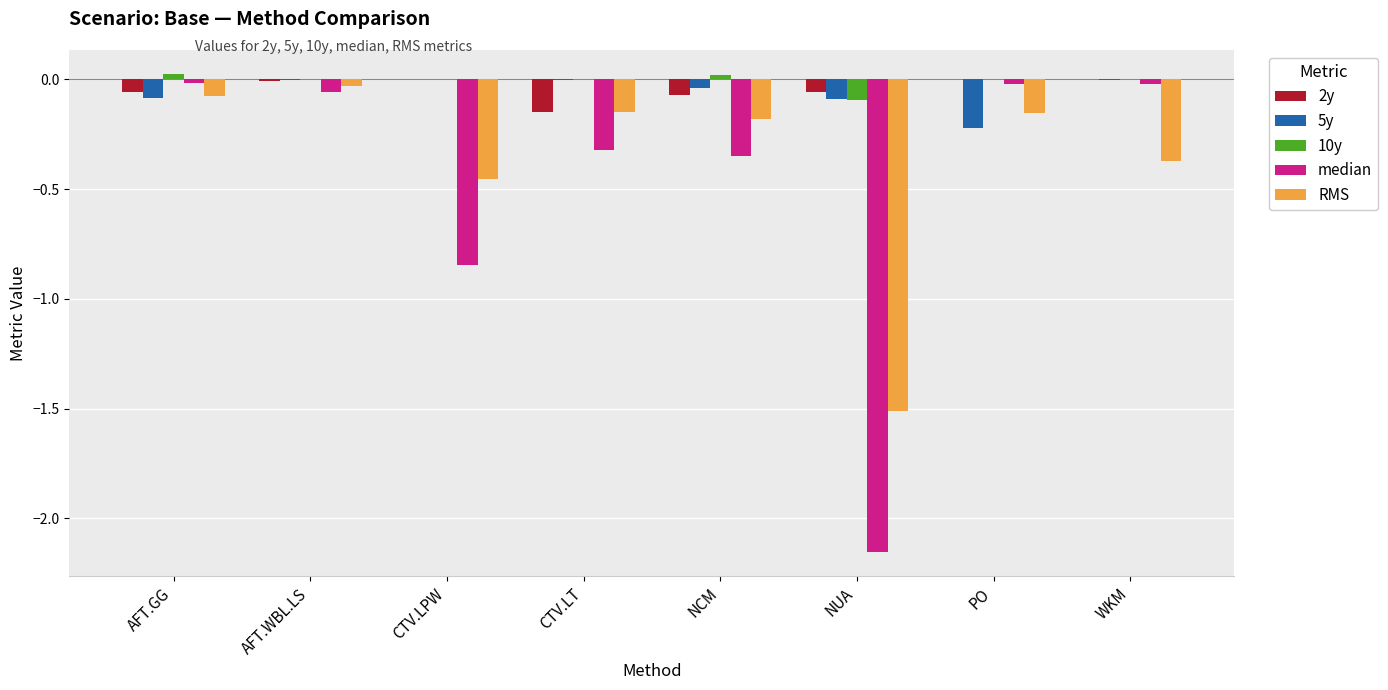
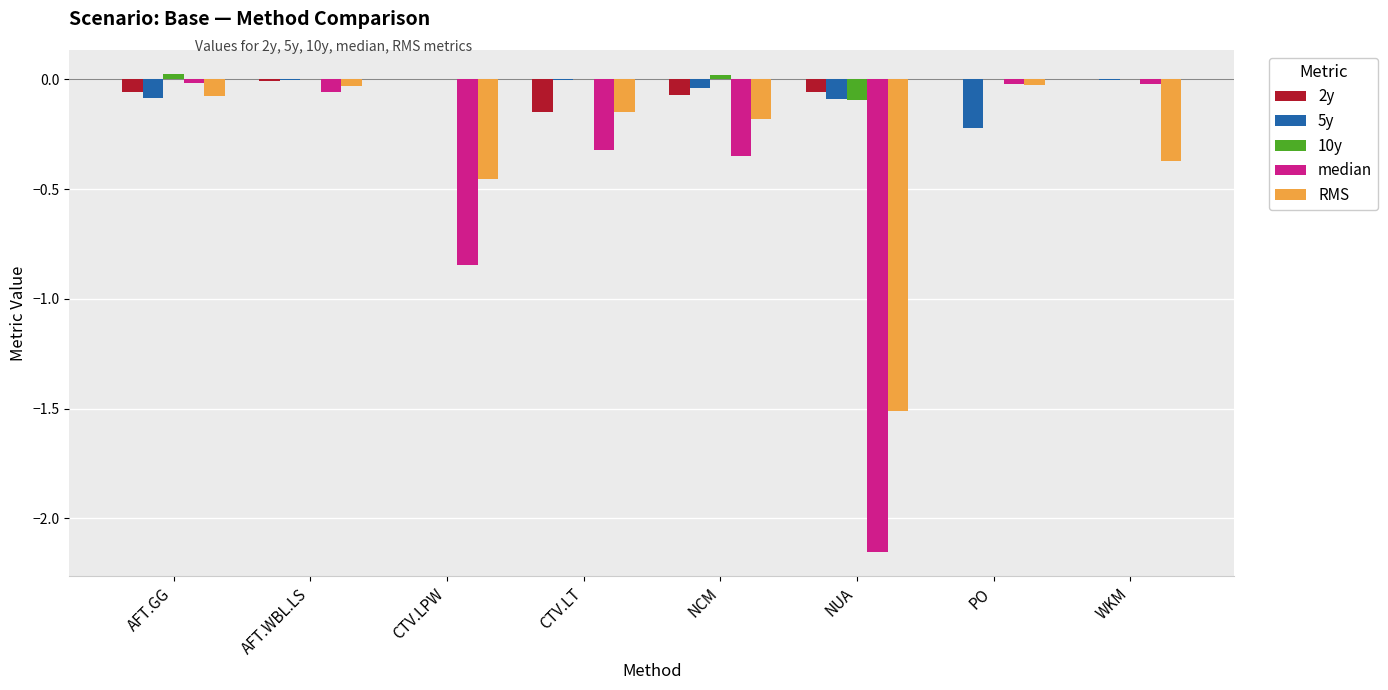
  {
    "2y": {
      "AFT.GG": -0.06,
      "CTV.LT": -0.15,
      "NCM": -0.07,
      "NUA": -0.06
    },
    "5y": {
      "AFT.GG": -0.08,
      "NCM": -0.04,
      "NUA": -0.09,
      "PO": -0.22
    },
    "10y": {
      "AFT.GG": 0.03,
      "NCM": 0.02,
      "NUA": -0.09
    },
    "median": {
      "AFT.GG": -0.02,
      "AFT.WBL.LS": -0.06,
      "CTV.LPW": -0.85,
      "CTV.LT": -0.32,
      "NCM": -0.35,
      "NUA": -2.15,
      "PO": -0.02,
      "WKM": -0.02
    },
    "RMS": {
      "AFT.GG": -0.08,
      "AFT.WBL.LS": -0.03,
      "CTV.LPW": -0.46,
      "CTV.LT": -0.15,
      "NCM": -0.18,
      "NUA": -1.51,
-     "PO": -0.15,
+     "PO": -0.02,
      "WKM": -0.37
    }
  }
